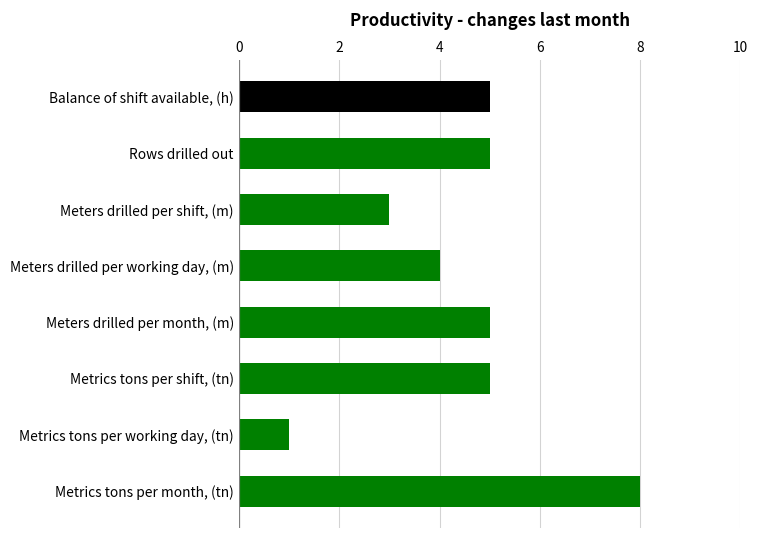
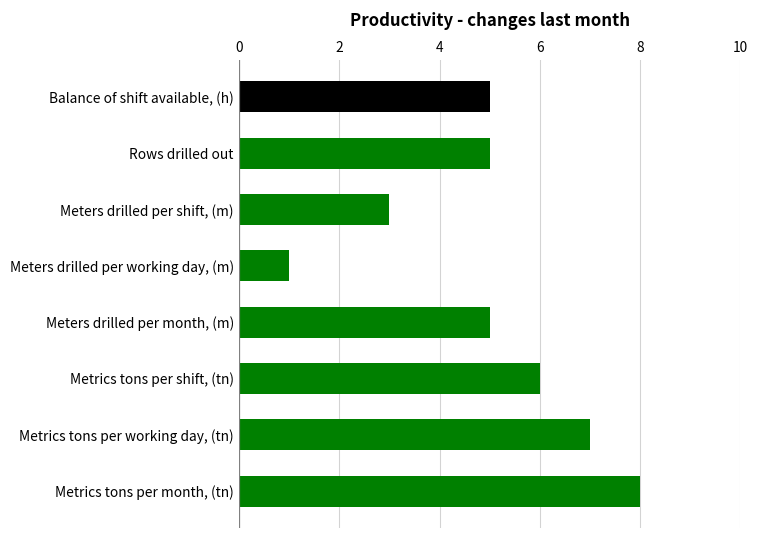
  {
    "Balance of shift available, (h)": 5,
    "Rows drilled out": 5,
    "Meters drilled per shift, (m)": 3,
-   "Meters drilled per working day, (m)": 4,
+   "Meters drilled per working day, (m)": 1,
    "Meters drilled per month, (m)": 5,
-   "Metrics tons per shift, (tn)": 5,
-   "Metrics tons per working day, (tn)": 1,
+   "Metrics tons per shift, (tn)": 6,
+   "Metrics tons per working day, (tn)": 7,
    "Metrics tons per month, (tn)": 8
  }
